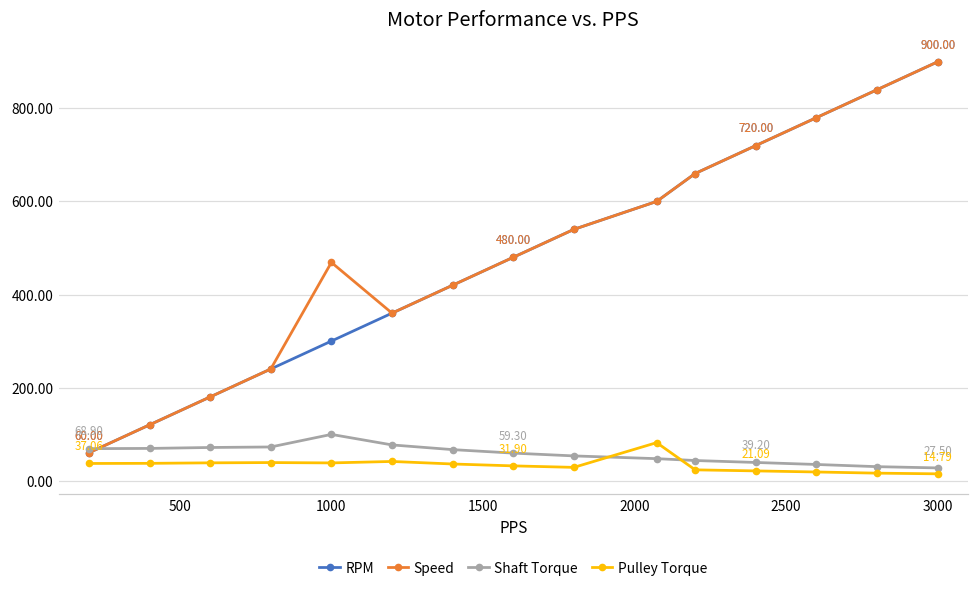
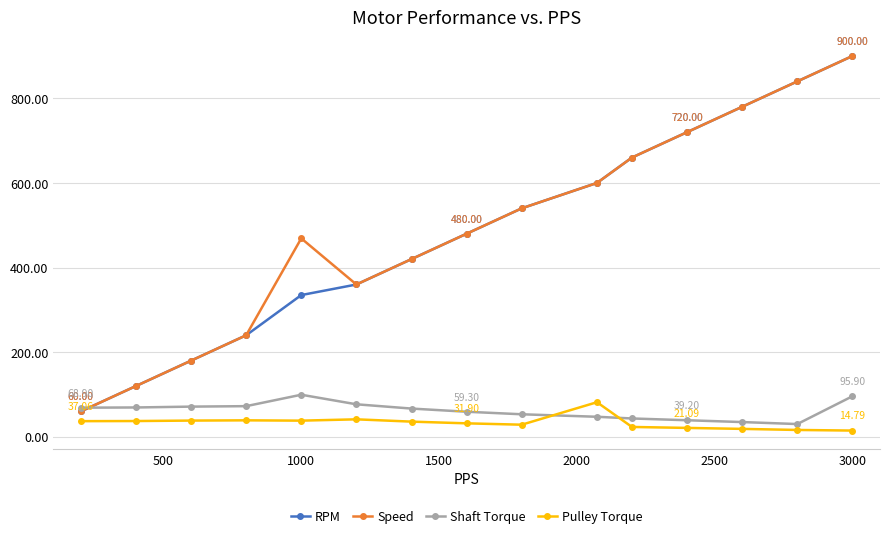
  {
    "RPM": {
-     "1000": 300
+     "1000": 340
    },
    "Speed": {
      "1000": 470
    },
    "Shaft Torque": {
-     "3000": 27.50
+     "3000": 95.90
    },
    "Pulley Torque": {
      "3000": 14.79
    }
  }
